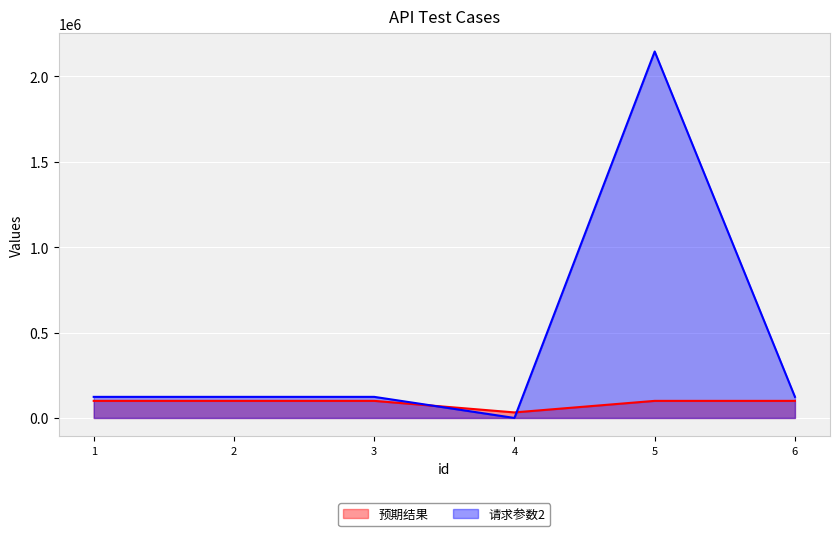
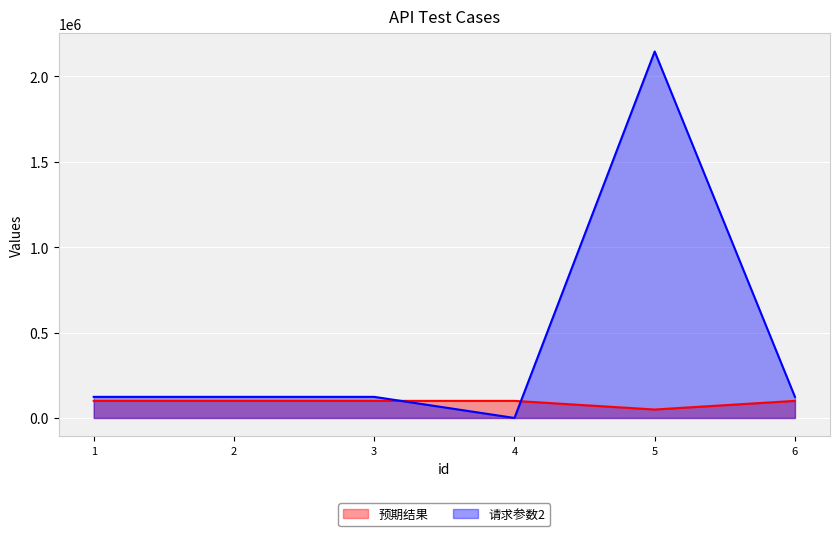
  {
    "预期结果": {
      "1": 100000,
      "2": 100000,
      "3": 100000,
-     "4": 30000,
-     "5": 100000,
+     "4": 100000,
+     "5": 50000,
      "6": 100000
    },
    "请求参数2": {
      "1": 120000,
      "2": 120000,
      "3": 120000,
      "4": 0,
      "5": 2140000,
      "6": 120000
    }
  }
